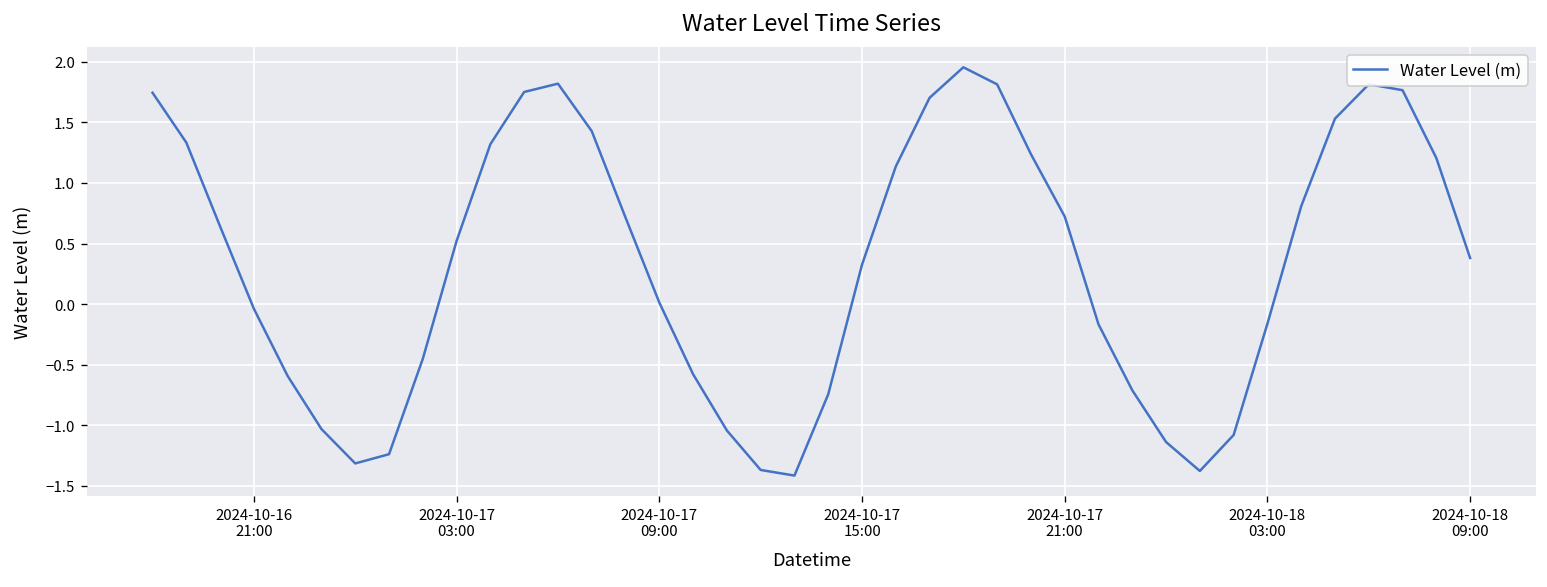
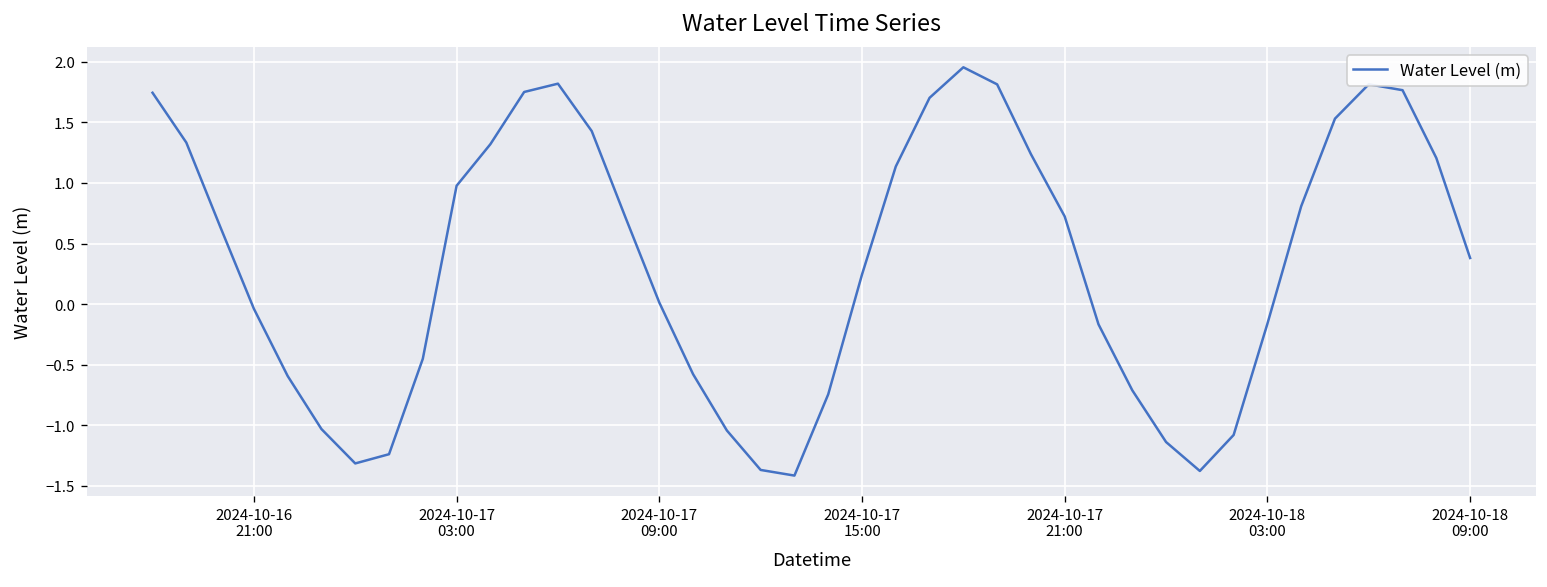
  {
    "2024-10-16 21:00": -0.04,
-   "2024-10-17 03:00": 0.52,
+   "2024-10-17 03:00": 0.98,
    "2024-10-17 09:00": 0.01,
-   "2024-10-17 15:00": 0.33,
+   "2024-10-17 15:00": 0.24,
    "2024-10-17 21:00": 0.72,
    "2024-10-18 03:00": -0.16,
    "2024-10-18 09:00": 0.38
  }
